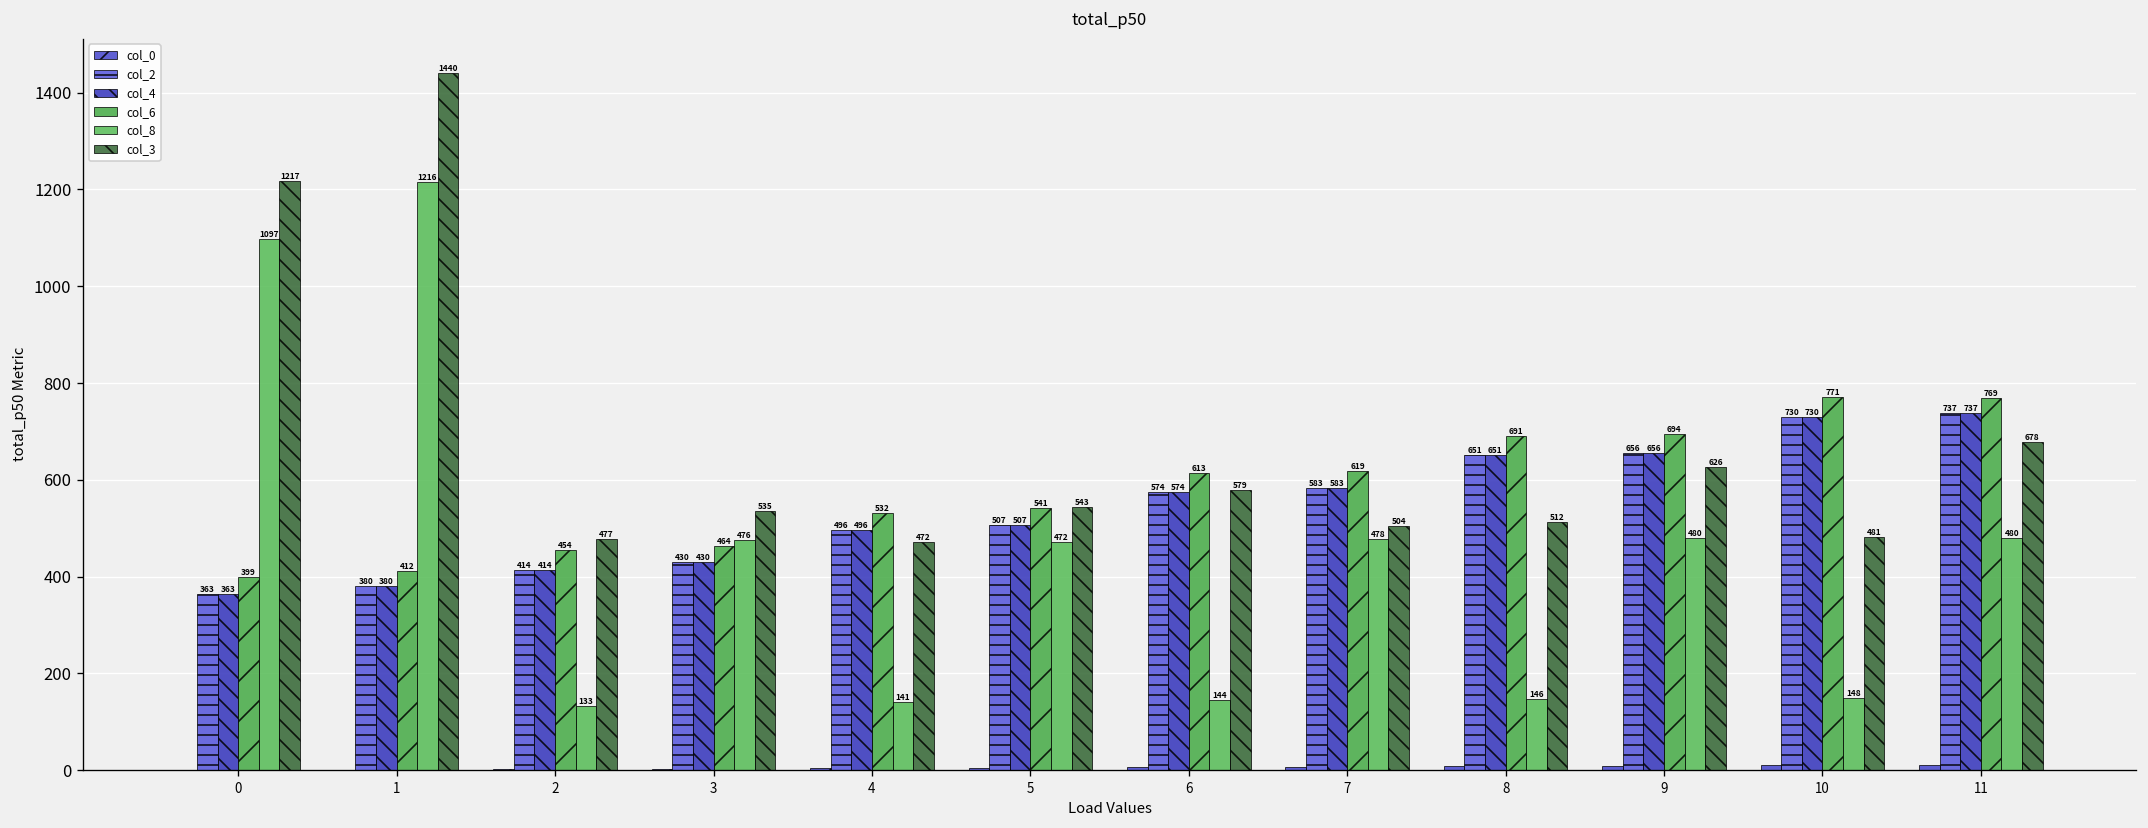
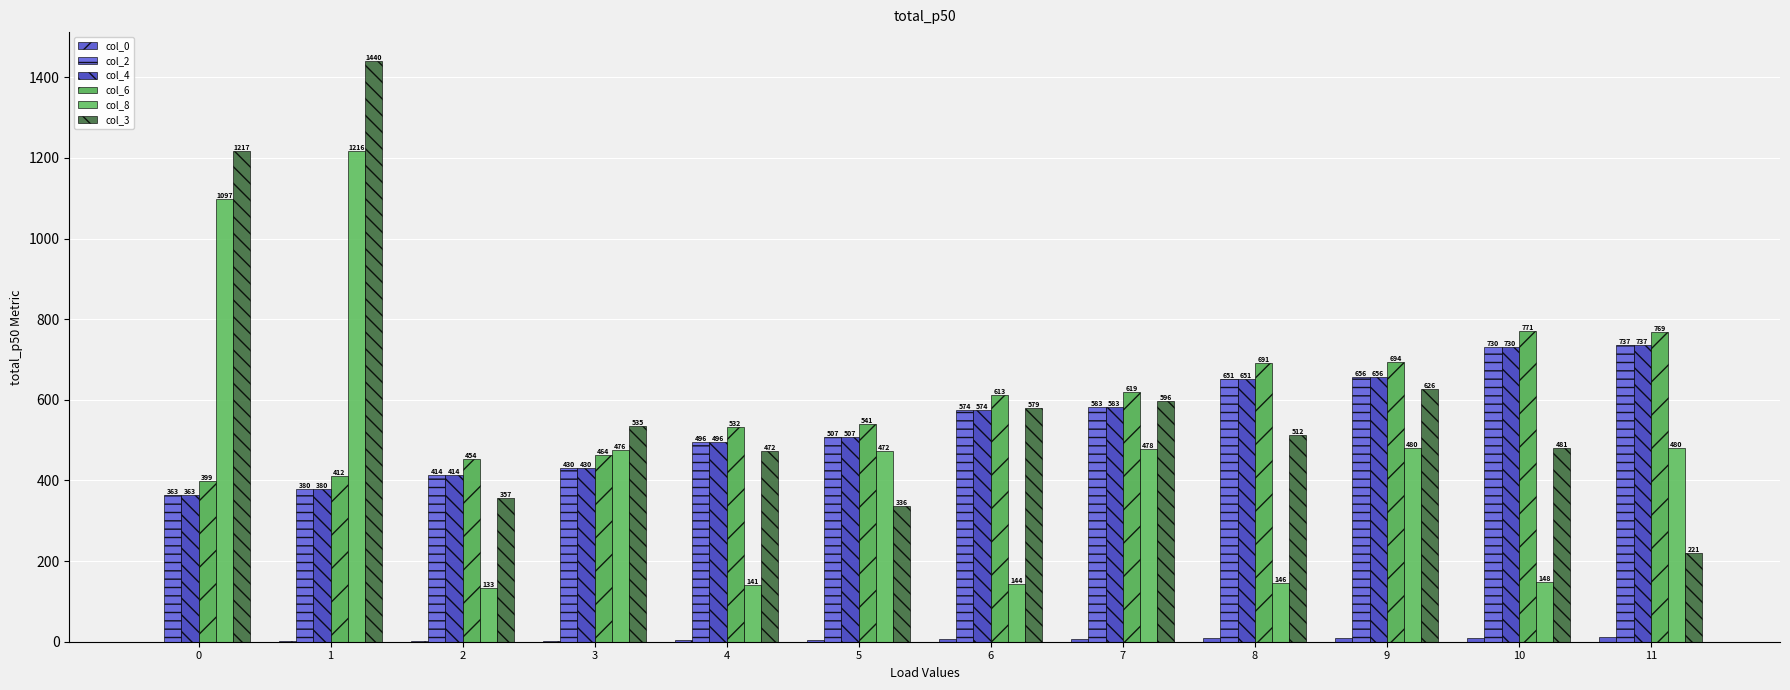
  {
    "col_3": {
      "0": 1217,
      "1": 1440,
-     "2": 477,
+     "2": 357,
      "3": 535,
      "4": 472,
-     "5": 543,
+     "5": 336,
      "6": 579,
-     "7": 504,
+     "7": 596,
      "8": 512,
      "9": 626,
      "10": 481,
-     "11": 678
+     "11": 221
    }
  }
